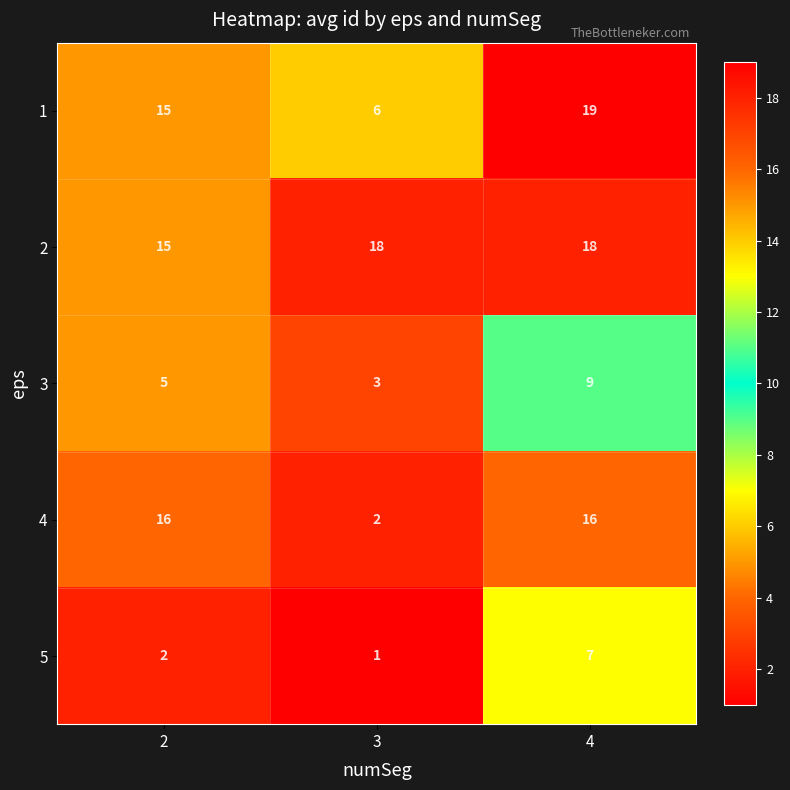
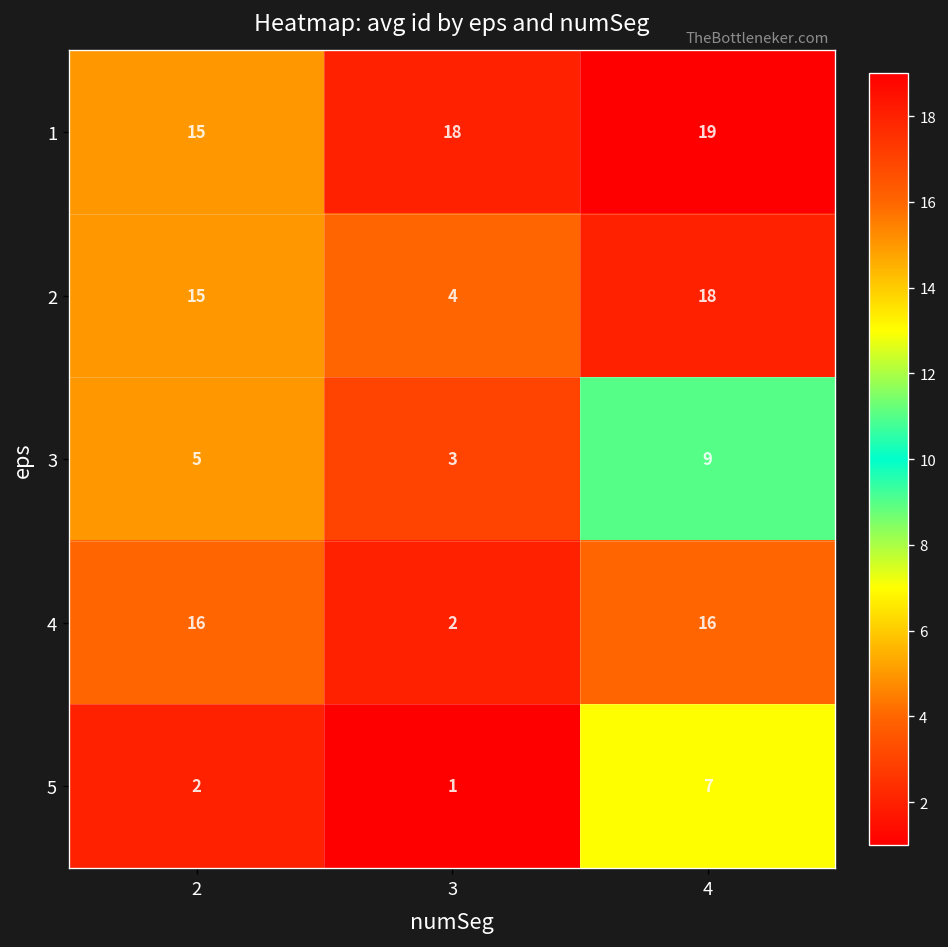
  {
    "1": {
      "2": 15,
-     "3": 6,
+     "3": 18,
      "4": 19
    },
    "2": {
      "2": 15,
-     "3": 18,
+     "3": 4,
      "4": 18
    },
    "3": {
      "2": 5,
      "3": 3,
      "4": 9
    },
    "4": {
      "2": 16,
      "3": 2,
      "4": 16
    },
    "5": {
      "2": 2,
      "3": 1,
      "4": 7
    }
  }
